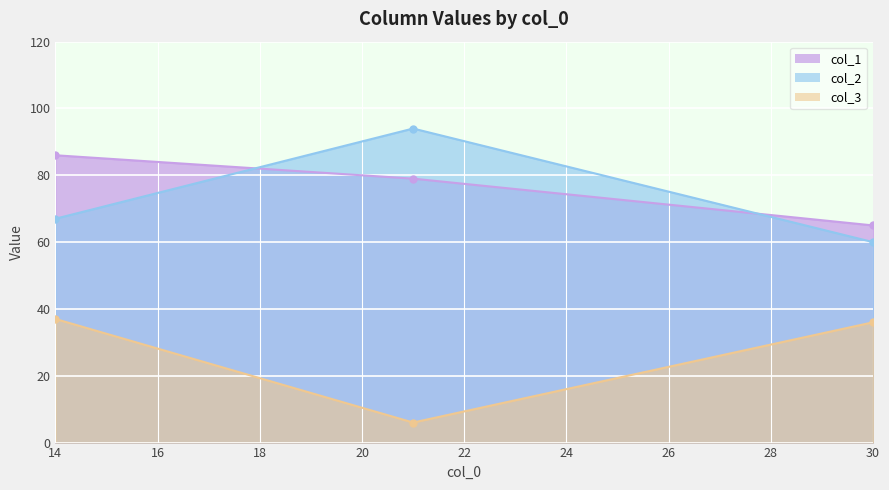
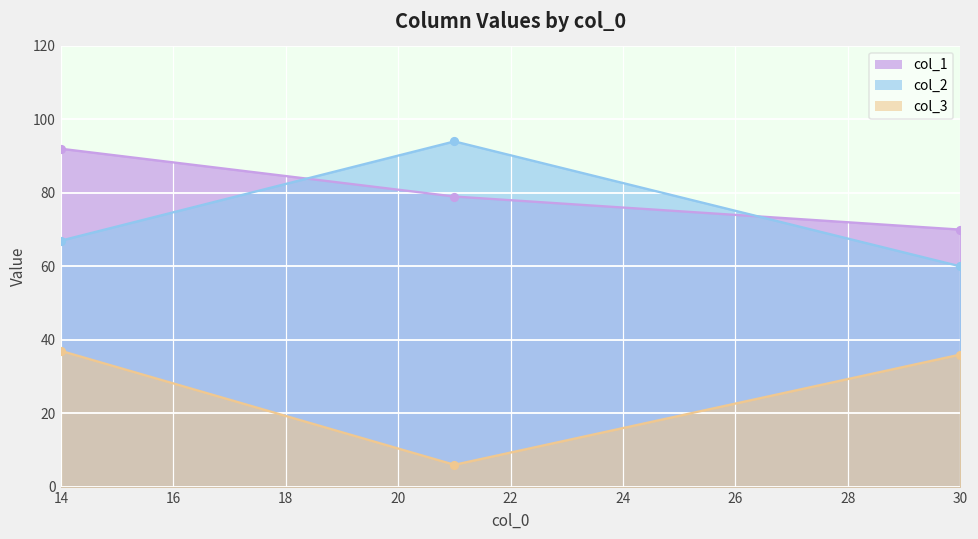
  {
    "col_1": {
-     "14": 86,
-     "30": 65
+     "14": 92,
+     "30": 70
    },
    "col_2": {
      "14": 67,
      "30": 60
    },
    "col_3": {
      "14": 37,
      "30": 36
    }
  }
